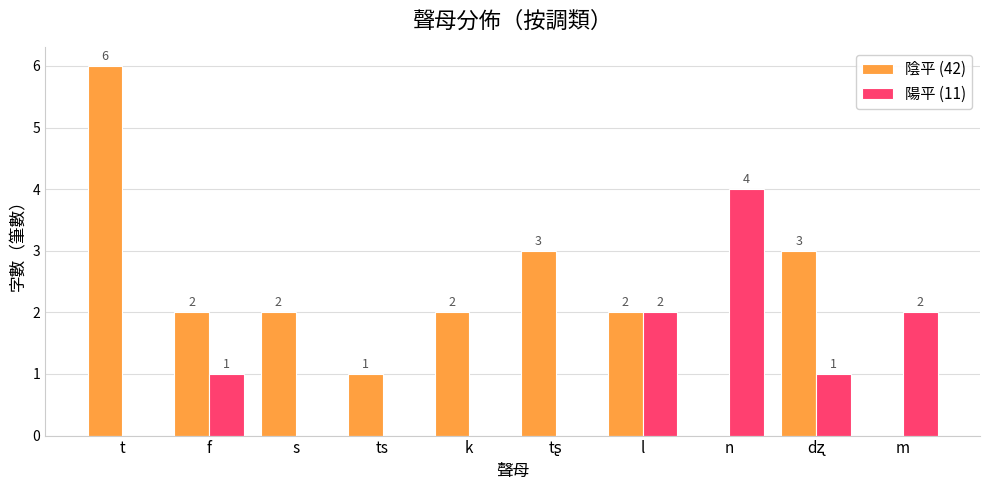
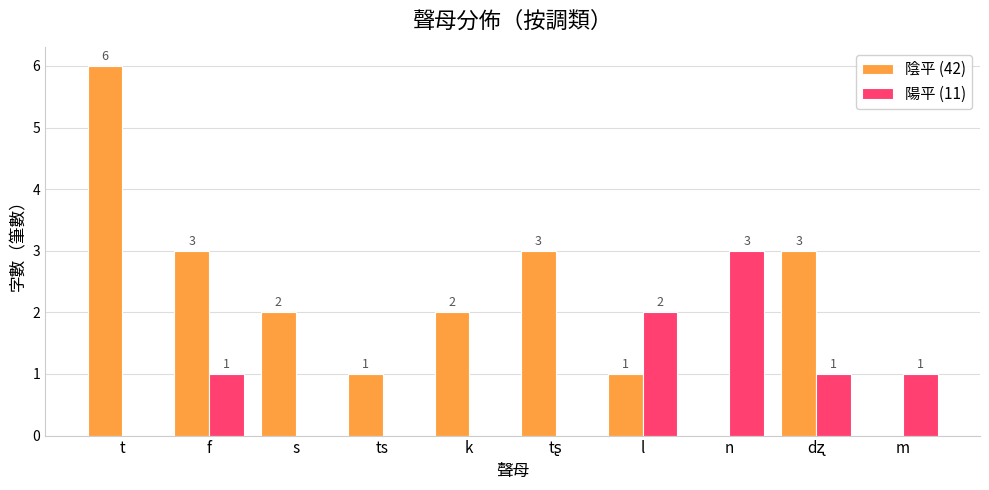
  {
    "陰平 (42)": {
      "t": 6,
-     "f": 2,
+     "f": 3,
      "s": 2,
      "ts": 1,
      "k": 2,
      "tʂ": 3,
-     "l": 2,
+     "l": 1,
      "dʐ": 3
    },
    "陽平 (11)": {
      "f": 1,
      "l": 2,
-     "n": 4,
+     "n": 3,
      "dʐ": 1,
-     "m": 2
+     "m": 1
    }
  }
